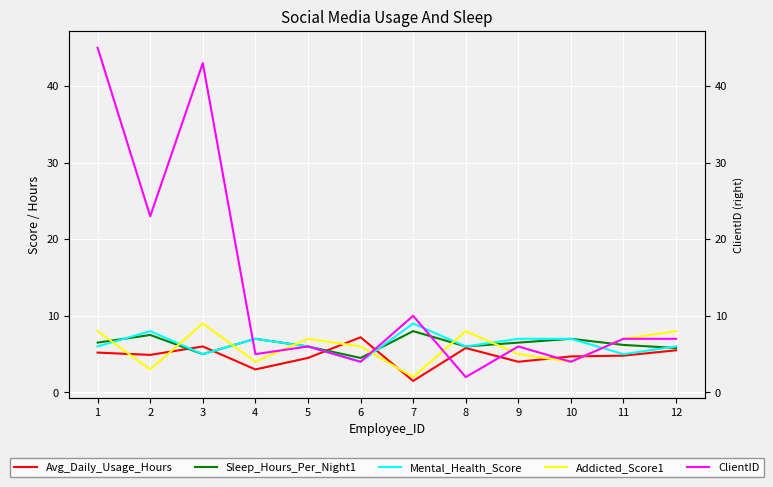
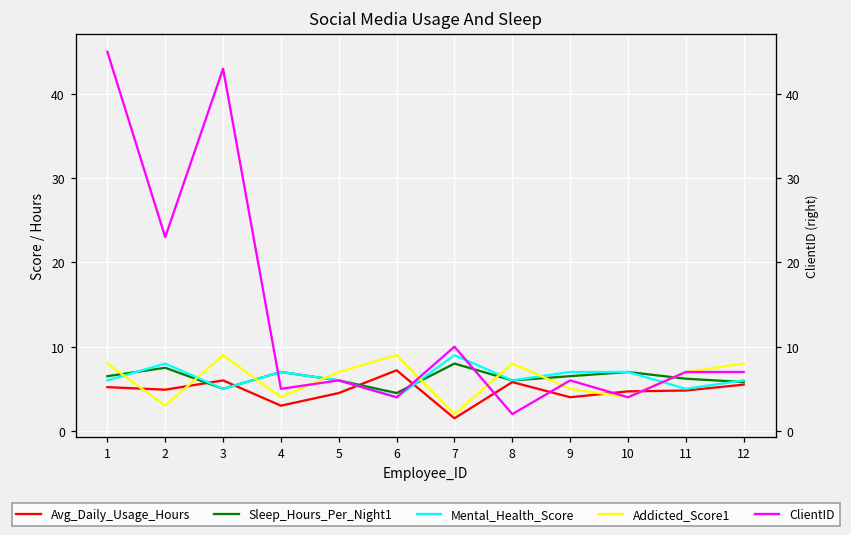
  {
    "Avg_Daily_Usage_Hours": {
      "1": 5,
      "2": 5,
      "3": 6,
      "4": 3,
      "5": 5,
      "6": 7,
      "7": 2,
      "9": 4,
      "10": 5
    },
    "Sleep_Hours_Per_Night1": {
      "1": 7,
      "2": 8,
      "6": 5,
      "7": 8,
      "9": 7,
      "11": 6
    },
    "Mental_Health_Score": {
      "1": 6,
      "2": 8,
      "7": 9,
      "9": 7
    },
    "Addicted_Score1": {
      "1": 8,
      "2": 3,
      "3": 9,
      "4": 4,
      "5": 7,
-     "6": 6,
+     "6": 9,
      "7": 2,
      "8": 8,
      "9": 5,
      "12": 8
    },
    "ClientID": {
      "1": 45,
      "2": 23,
      "3": 43,
      "4": 5,
      "7": 10,
      "8": 2,
      "9": 6,
      "12": 7
    }
  }
